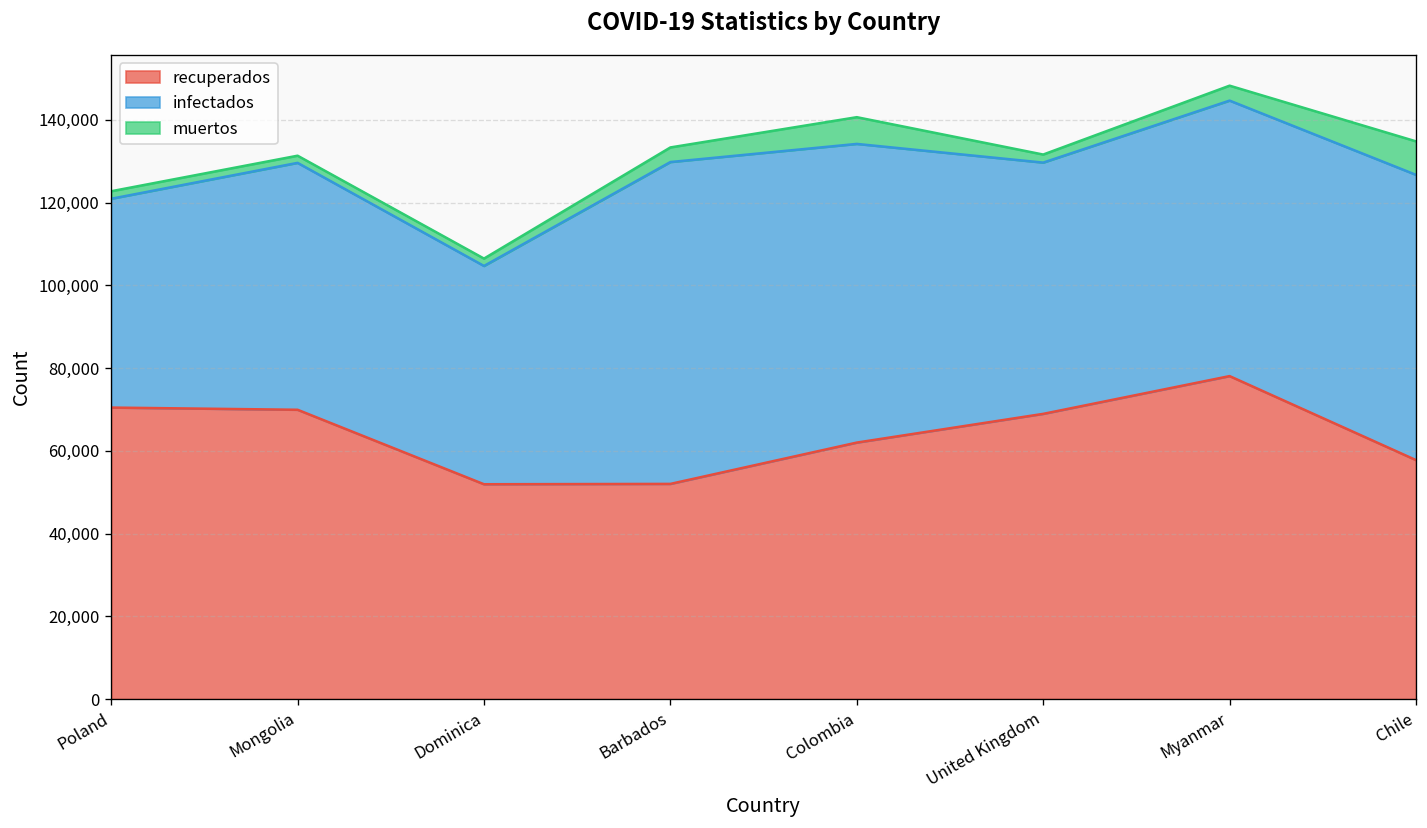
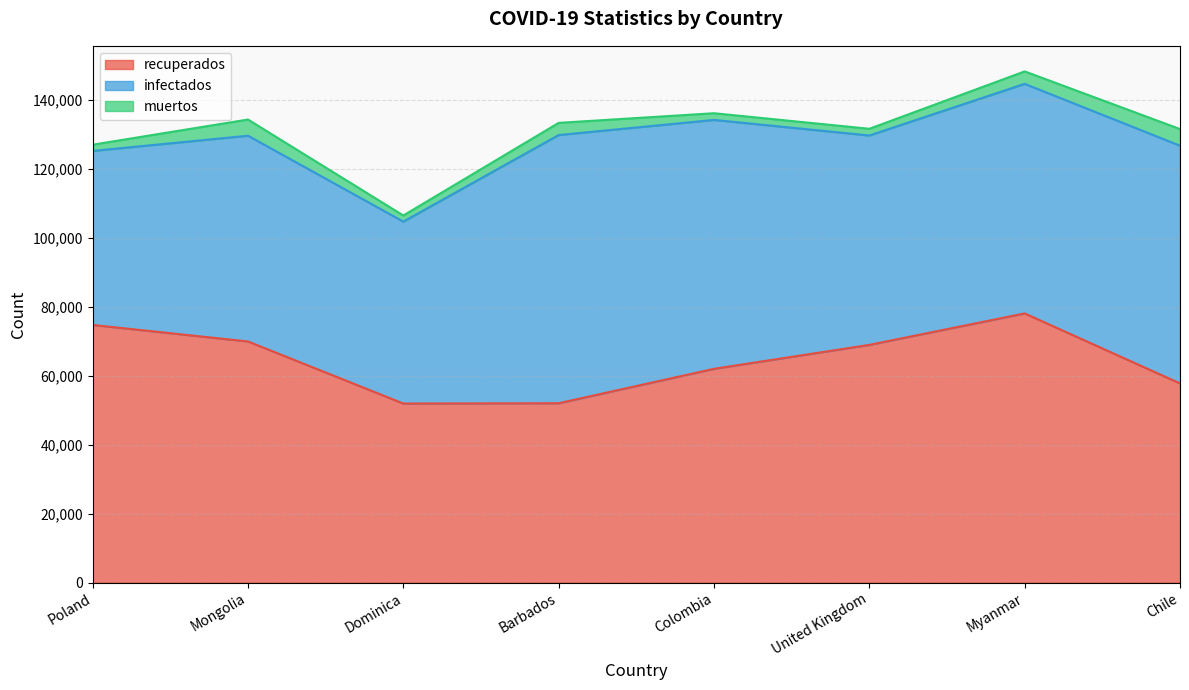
  {
    "recuperados": {
-     "Poland": "70,000",
+     "Poland": "75,000",
      "Mongolia": "70,000",
      "Dominica": "52,000",
      "Barbados": "52,000",
      "Colombia": "62,000",
      "United Kingdom": "69,000",
      "Myanmar": "78,000",
      "Chile": "58,000"
    },
    "infectados": {
      "Poland": "50,000",
      "Mongolia": "60,000",
      "Dominica": "53,000",
      "Barbados": "78,000",
      "Colombia": "72,000",
      "United Kingdom": "61,000",
      "Myanmar": "67,000",
      "Chile": "69,000"
    },
    "muertos": {
      "Poland": "2,000",
-     "Mongolia": "2,000",
+     "Mongolia": "5,000",
      "Dominica": "2,000",
      "Barbados": "4,000",
-     "Colombia": "6,000",
+     "Colombia": "2,000",
      "United Kingdom": "2,000",
      "Myanmar": "4,000",
-     "Chile": "8,000"
+     "Chile": "5,000"
    }
  }
